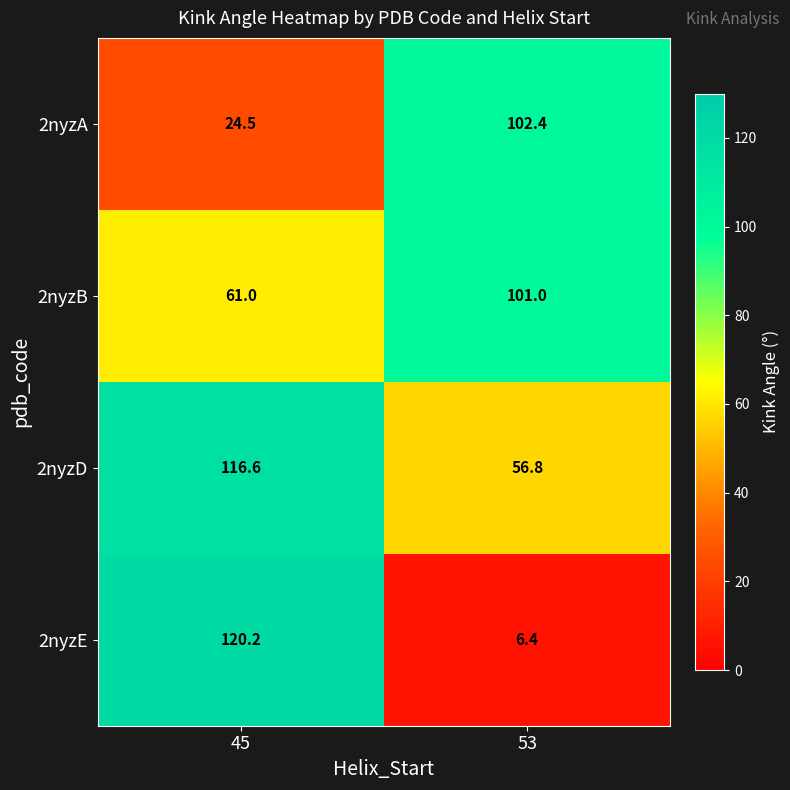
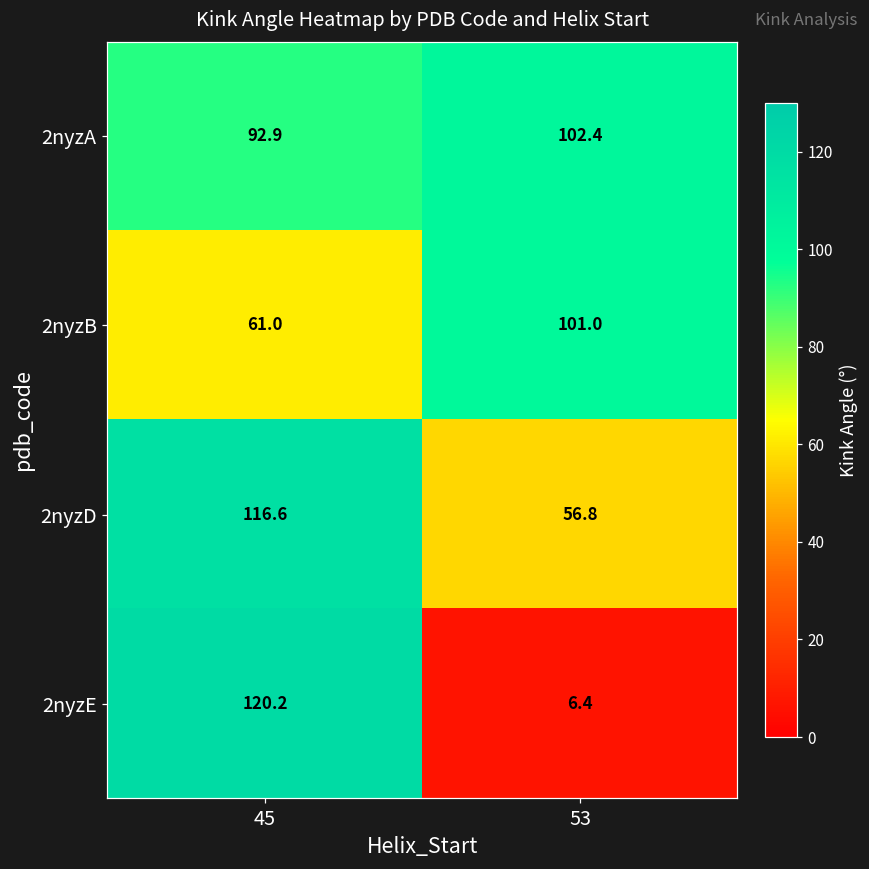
  {
    "2nyzA": {
-     "45": 24.5,
+     "45": 92.9,
      "53": 102.4
    },
    "2nyzB": {
      "45": 61.0,
      "53": 101.0
    },
    "2nyzD": {
      "45": 116.6,
      "53": 56.8
    },
    "2nyzE": {
      "45": 120.2,
      "53": 6.4
    }
  }
